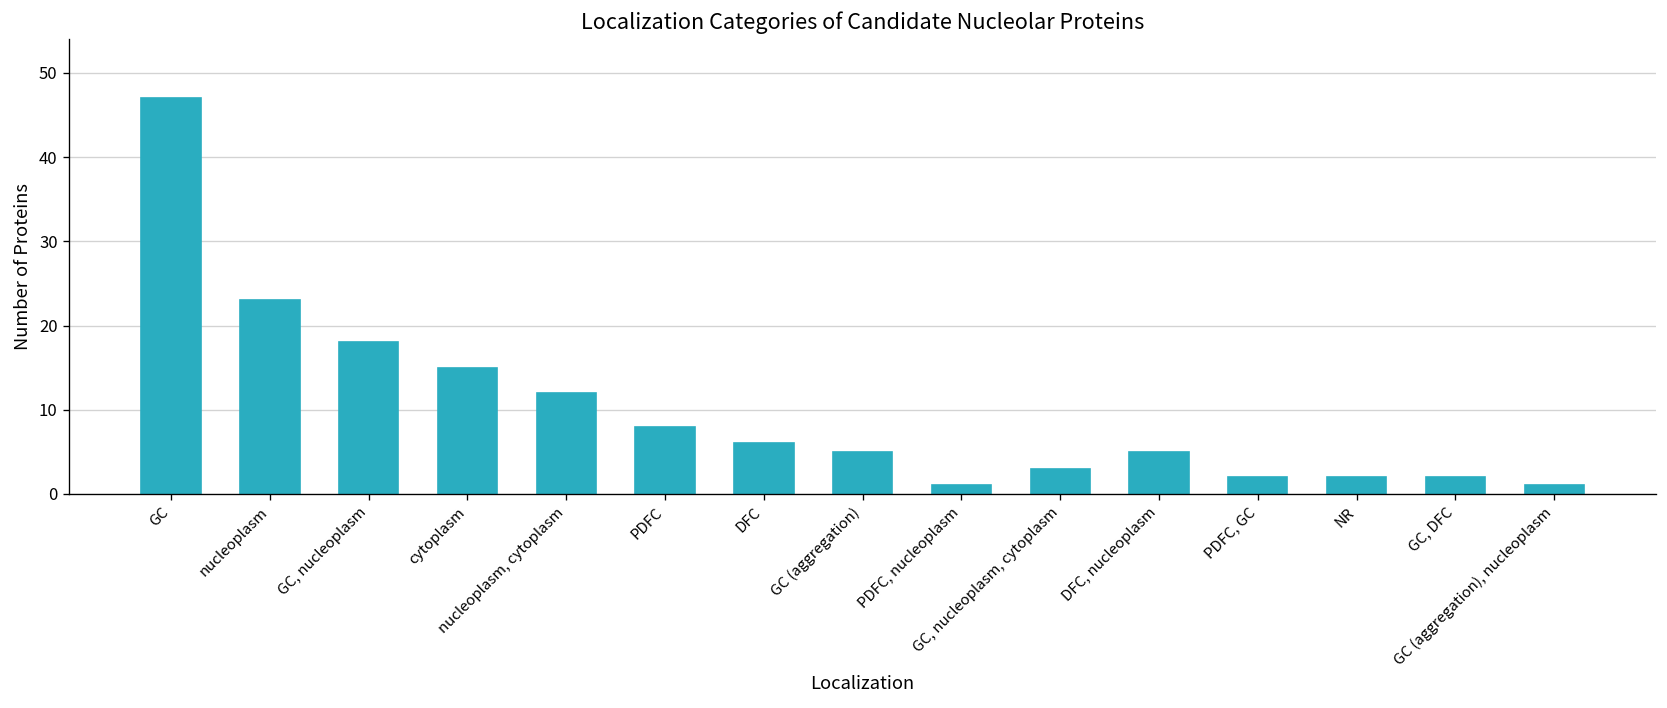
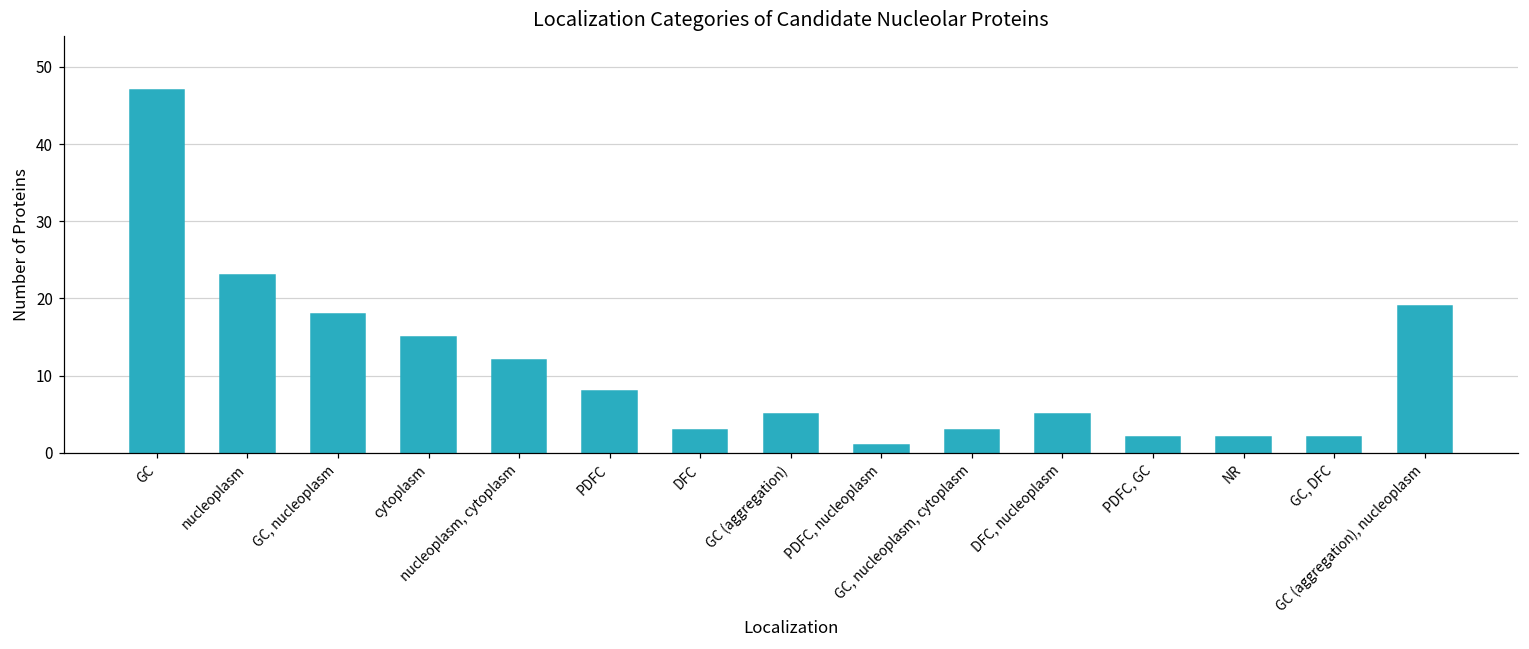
  {
    "GC": 47,
    "nucleoplasm": 23,
    "GC, nucleoplasm": 18,
    "cytoplasm": 15,
    "nucleoplasm, cytoplasm": 12,
    "PDFC": 8,
-   "DFC": 6,
+   "DFC": 3,
    "GC (aggregation)": 5,
    "PDFC, nucleoplasm": 1,
    "GC, nucleoplasm, cytoplasm": 3,
    "DFC, nucleoplasm": 5,
    "PDFC, GC": 2,
    "NR": 2,
    "GC, DFC": 2,
-   "GC (aggregation), nucleoplasm": 1
+   "GC (aggregation), nucleoplasm": 19
  }
